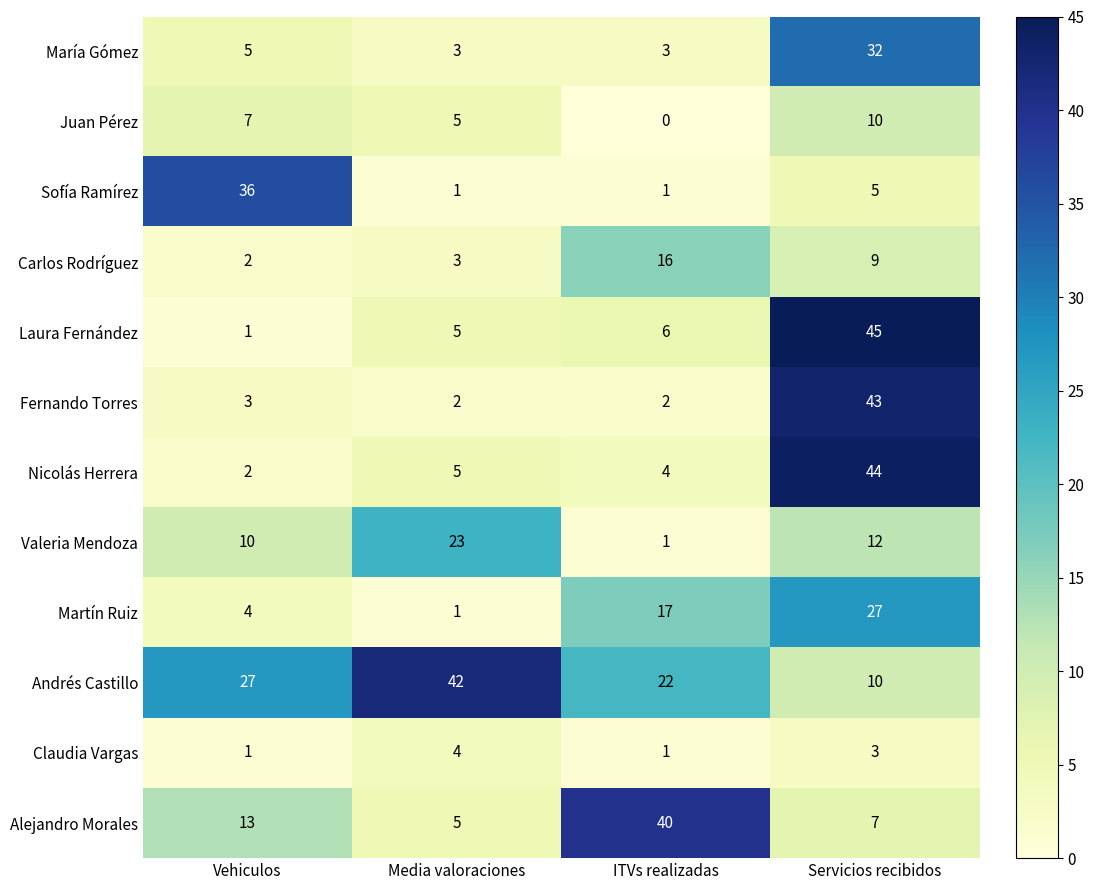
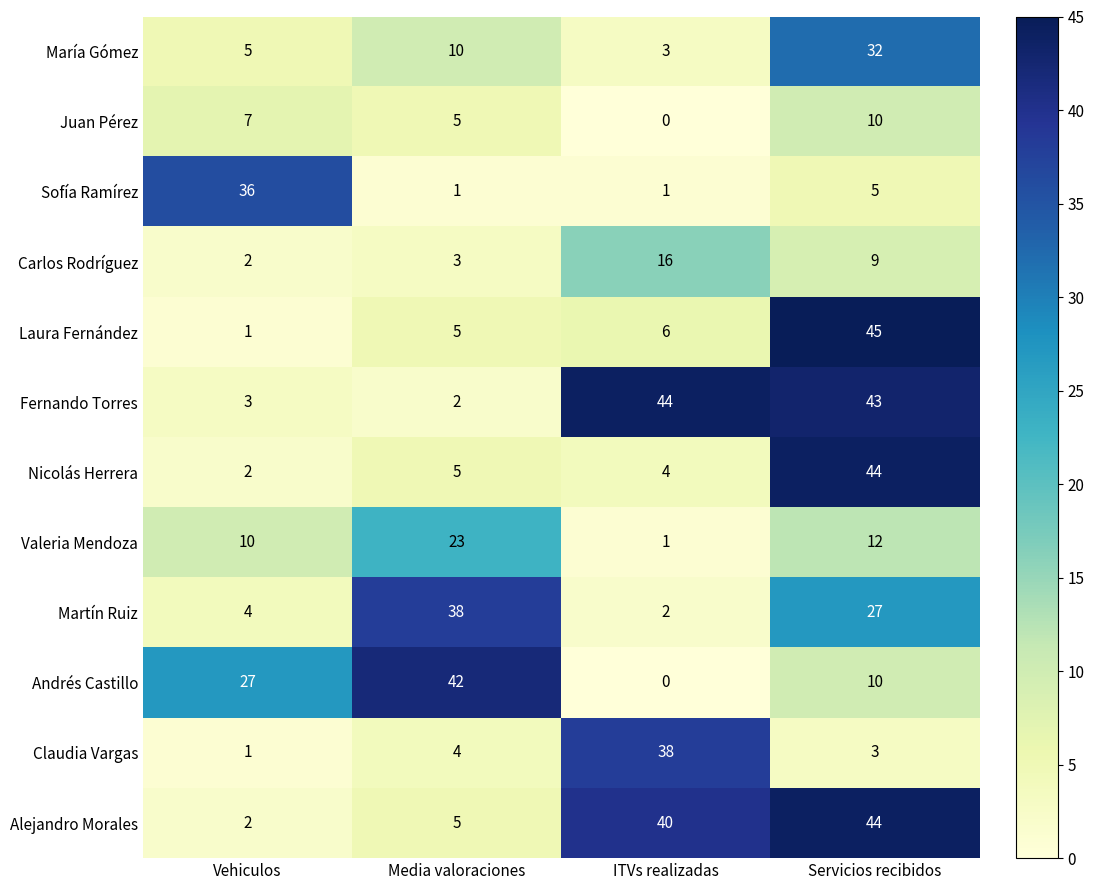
  {
    "María Gómez": {
      "Vehiculos": 5,
-     "Media valoraciones": 3,
+     "Media valoraciones": 10,
      "ITVs realizadas": 3,
      "Servicios recibidos": 32
    },
    "Juan Pérez": {
      "Vehiculos": 7,
      "Media valoraciones": 5,
      "ITVs realizadas": 0,
      "Servicios recibidos": 10
    },
    "Sofía Ramírez": {
      "Vehiculos": 36,
      "Media valoraciones": 1,
      "ITVs realizadas": 1,
      "Servicios recibidos": 5
    },
    "Carlos Rodríguez": {
      "Vehiculos": 2,
      "Media valoraciones": 3,
      "ITVs realizadas": 16,
      "Servicios recibidos": 9
    },
    "Laura Fernández": {
      "Vehiculos": 1,
      "Media valoraciones": 5,
      "ITVs realizadas": 6,
      "Servicios recibidos": 45
    },
    "Fernando Torres": {
      "Vehiculos": 3,
      "Media valoraciones": 2,
-     "ITVs realizadas": 2,
+     "ITVs realizadas": 44,
      "Servicios recibidos": 43
    },
    "Nicolás Herrera": {
      "Vehiculos": 2,
      "Media valoraciones": 5,
      "ITVs realizadas": 4,
      "Servicios recibidos": 44
    },
    "Valeria Mendoza": {
      "Vehiculos": 10,
      "Media valoraciones": 23,
      "ITVs realizadas": 1,
      "Servicios recibidos": 12
    },
    "Martín Ruiz": {
      "Vehiculos": 4,
-     "Media valoraciones": 1,
-     "ITVs realizadas": 17,
+     "Media valoraciones": 38,
+     "ITVs realizadas": 2,
      "Servicios recibidos": 27
    },
    "Andrés Castillo": {
      "Vehiculos": 27,
      "Media valoraciones": 42,
-     "ITVs realizadas": 22,
+     "ITVs realizadas": 0,
      "Servicios recibidos": 10
    },
    "Claudia Vargas": {
      "Vehiculos": 1,
      "Media valoraciones": 4,
-     "ITVs realizadas": 1,
+     "ITVs realizadas": 38,
      "Servicios recibidos": 3
    },
    "Alejandro Morales": {
-     "Vehiculos": 13,
+     "Vehiculos": 2,
      "Media valoraciones": 5,
      "ITVs realizadas": 40,
-     "Servicios recibidos": 7
+     "Servicios recibidos": 44
    }
  }
